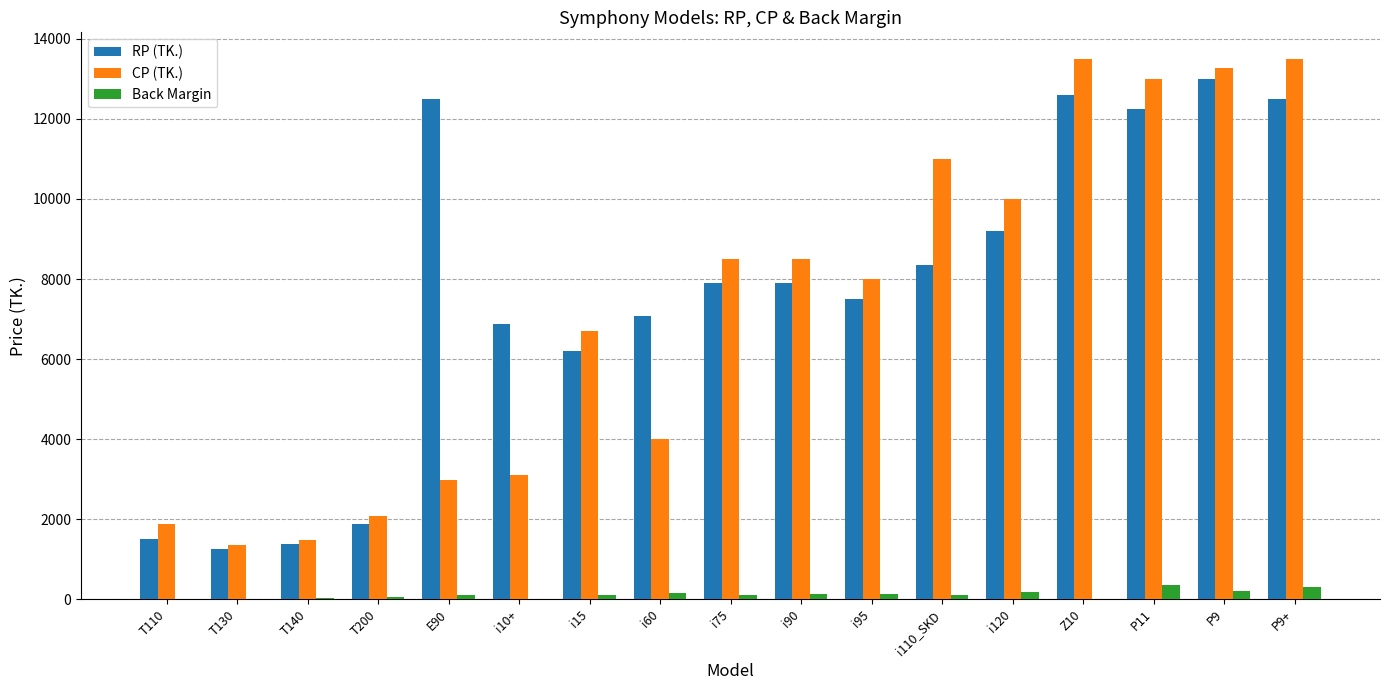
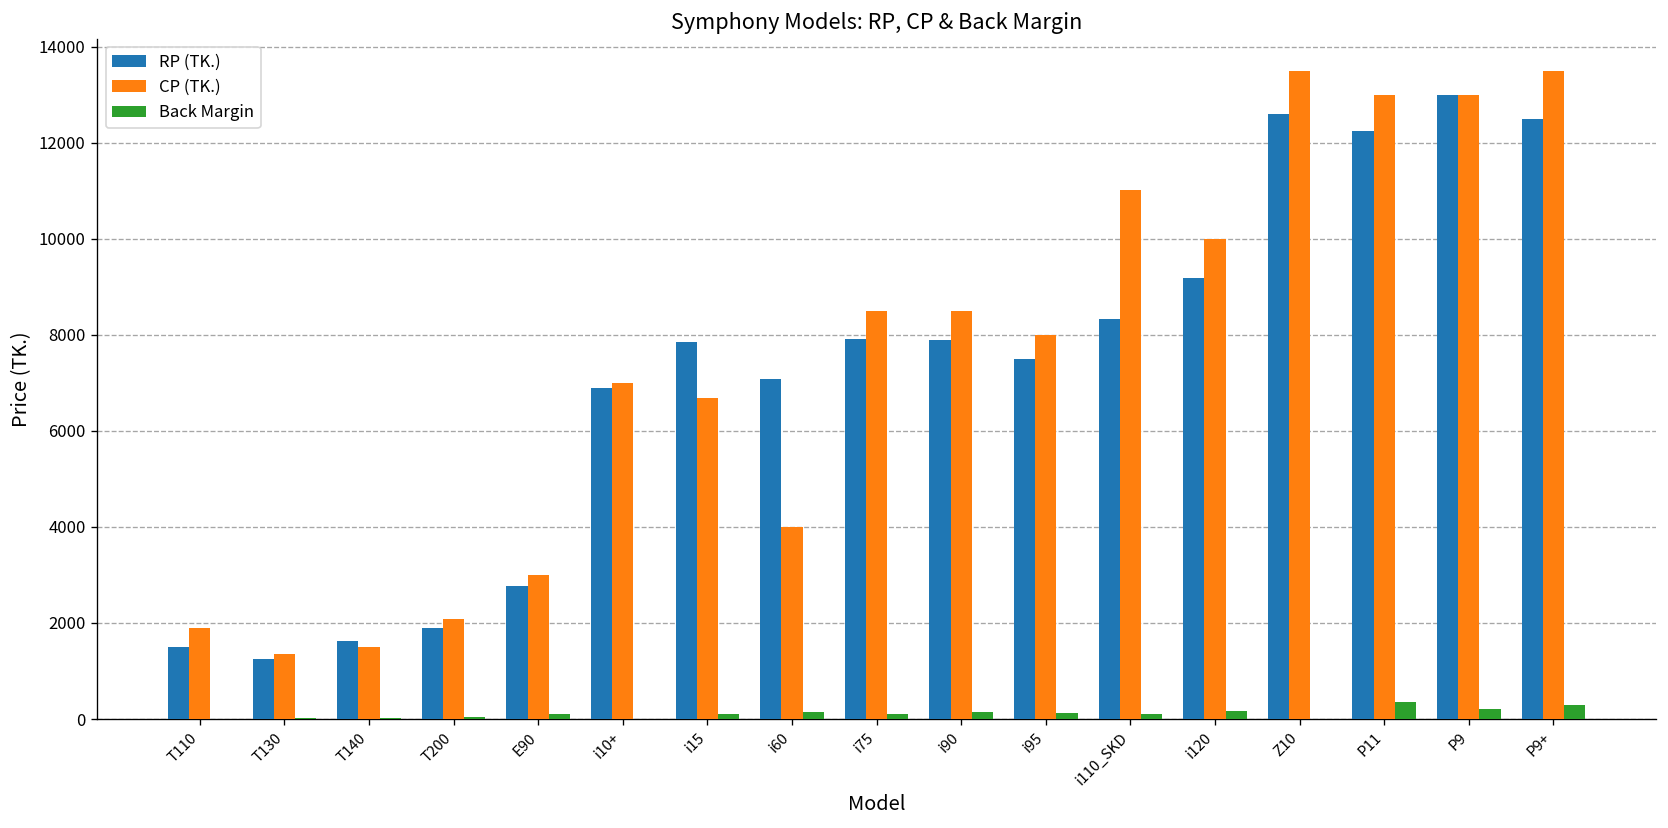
  {
    "RP (TK.)": {
      "T110": 1500,
      "T130": 1300,
-     "T140": 1400,
+     "T140": 1600,
      "T200": 1900,
-     "E90": 12500,
+     "E90": 2800,
      "i10+": 6900,
-     "i15": 6200,
+     "i15": 7900,
      "i60": 7100,
      "i75": 7900,
      "i90": 7900,
      "i95": 7500,
      "i110_SKD": 8300,
      "i120": 9200,
      "Z10": 12600,
      "P11": 12200,
      "P9": 13000,
      "P9+": 12500
    },
    "CP (TK.)": {
      "T110": 1900,
      "T130": 1400,
      "T140": 1500,
      "T200": 2100,
      "E90": 3000,
-     "i10+": 3100,
+     "i10+": 7000,
      "i15": 6700,
      "i60": 4000,
      "i75": 8500,
      "i90": 8500,
      "i95": 8000,
      "i110_SKD": 11000,
      "i120": 10000,
      "Z10": 13500,
      "P11": 13000,
-     "P9": 13300,
+     "P9": 13000,
      "P9+": 13500
    },
    "Back Margin": {
      "T110": 0,
      "E90": 100,
      "i10+": 0,
      "i15": 100,
      "i60": 100,
      "i75": 100,
      "i90": 100,
      "i95": 100,
      "i110_SKD": 100,
      "i120": 200,
      "Z10": 0,
      "P11": 400,
      "P9": 200,
      "P9+": 300
    }
  }
